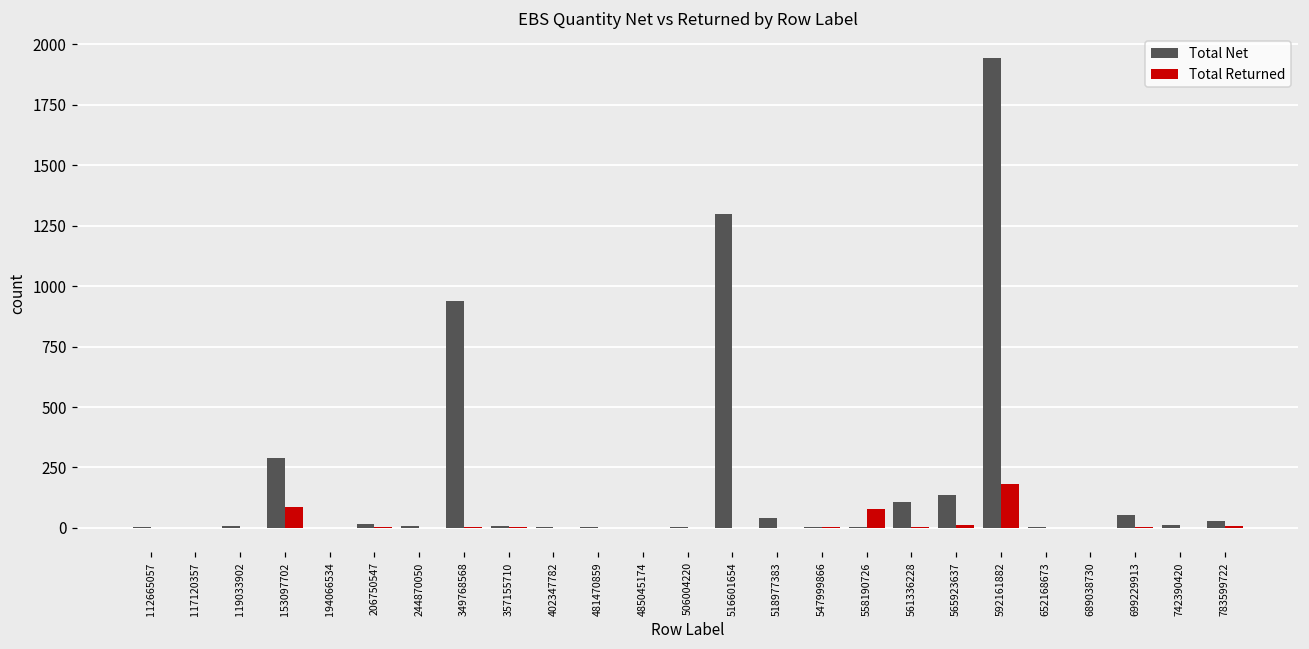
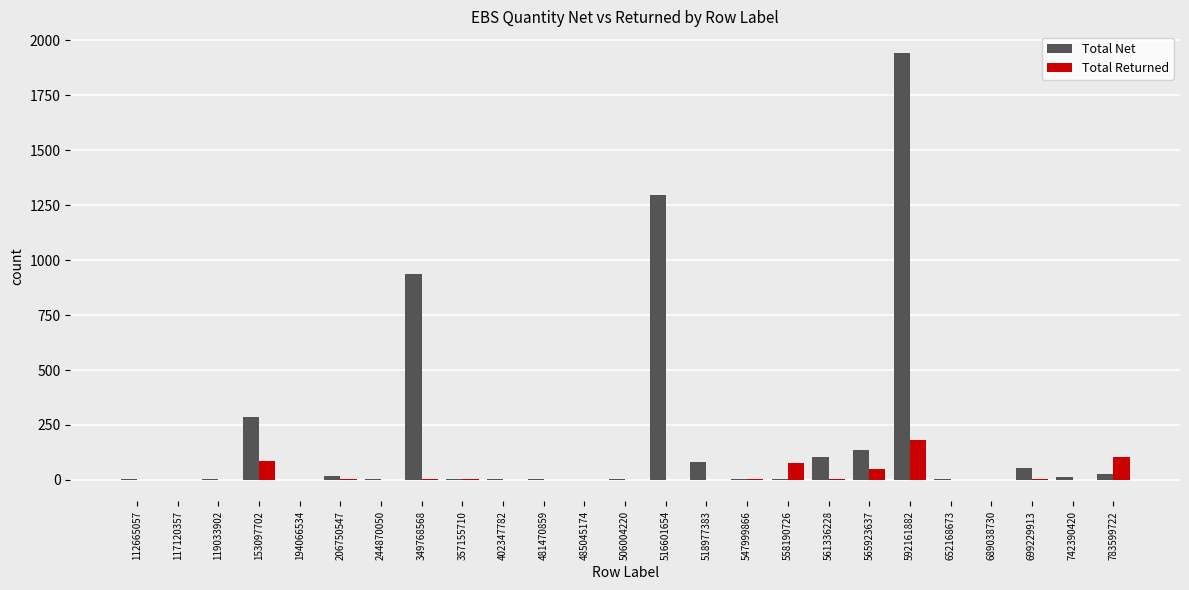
  {
    "Total Net": {
      "153097702": 290,
      "194066534": 0,
      "206750547": 20,
      "349768568": 940,
      "516601654": 1300,
-     "518977383": 40,
+     "518977383": 80,
      "561336228": 110,
      "565923637": 140,
      "592161882": 1940,
      "699229913": 60,
      "742390420": 10,
      "783599722": 30
    },
    "Total Returned": {
      "112665057": 0,
      "117120357": 0,
      "153097702": 90,
      "244870050": 0,
      "402347782": 0,
      "485045174": 0,
      "506004220": 0,
      "516601654": 0,
      "518977383": 0,
      "558190726": 80,
-     "565923637": 10,
+     "565923637": 50,
      "592161882": 180,
      "652168673": 0,
      "689038730": 0,
      "742390420": 0,
-     "783599722": 10
+     "783599722": 100
    }
  }
